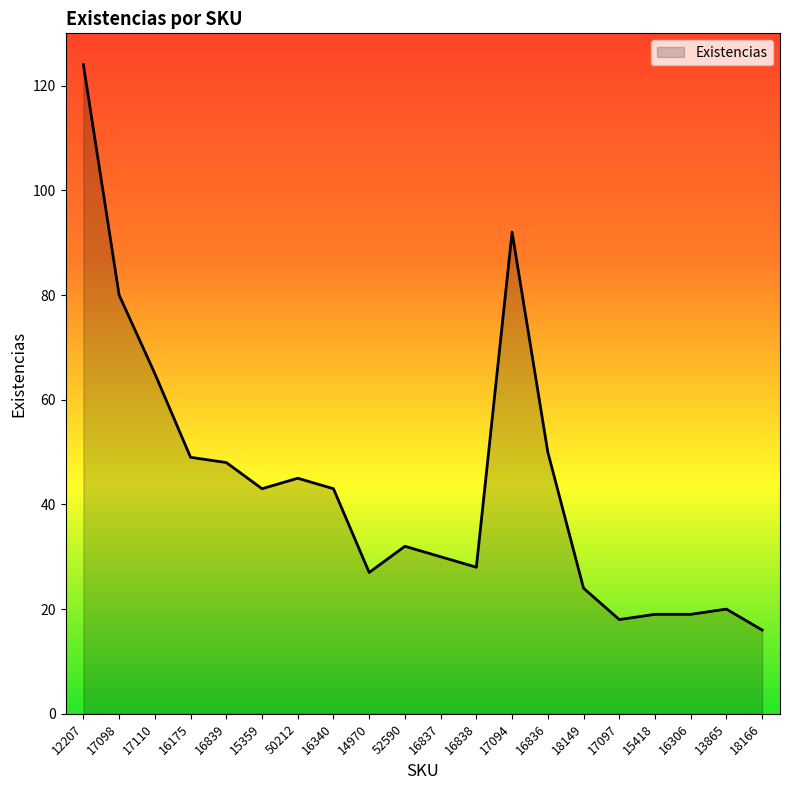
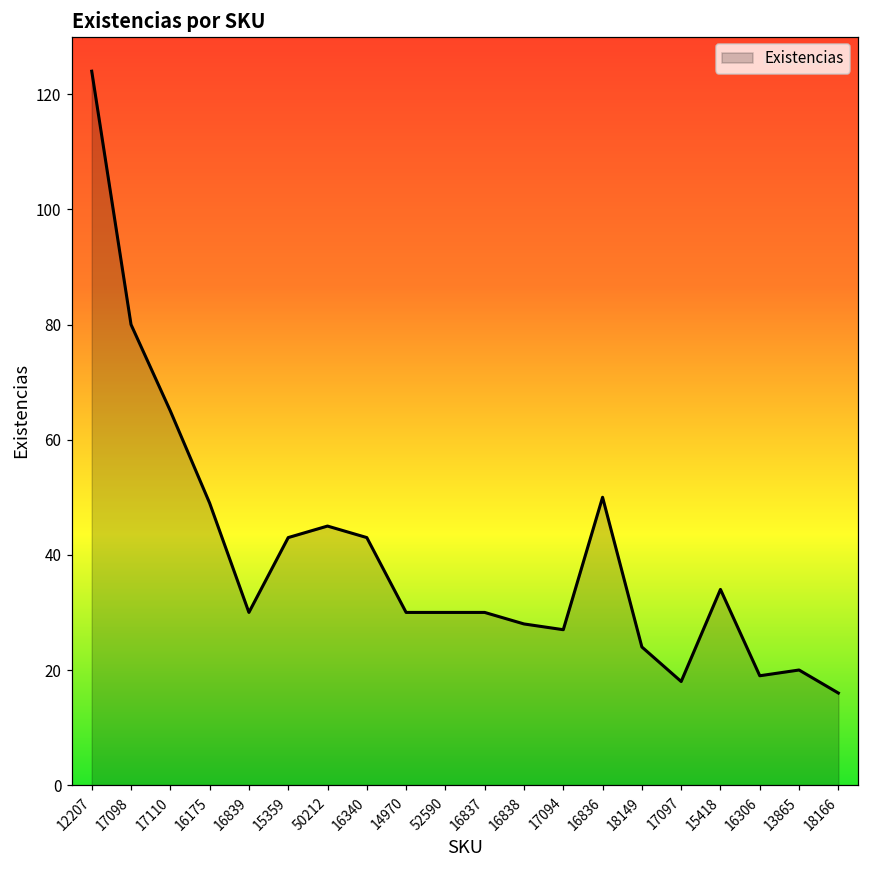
  {
    "12207": 124,
    "17098": 80,
    "17110": 65,
    "16175": 49,
-   "16839": 48,
+   "16839": 30,
    "15359": 43,
    "50212": 45,
    "16340": 43,
-   "14970": 27,
-   "52590": 32,
+   "14970": 30,
+   "52590": 30,
    "16837": 30,
    "16838": 28,
-   "17094": 92,
+   "17094": 27,
    "16836": 50,
    "18149": 24,
    "17097": 18,
-   "15418": 19,
+   "15418": 34,
    "16306": 19,
    "13865": 20,
    "18166": 16
  }
